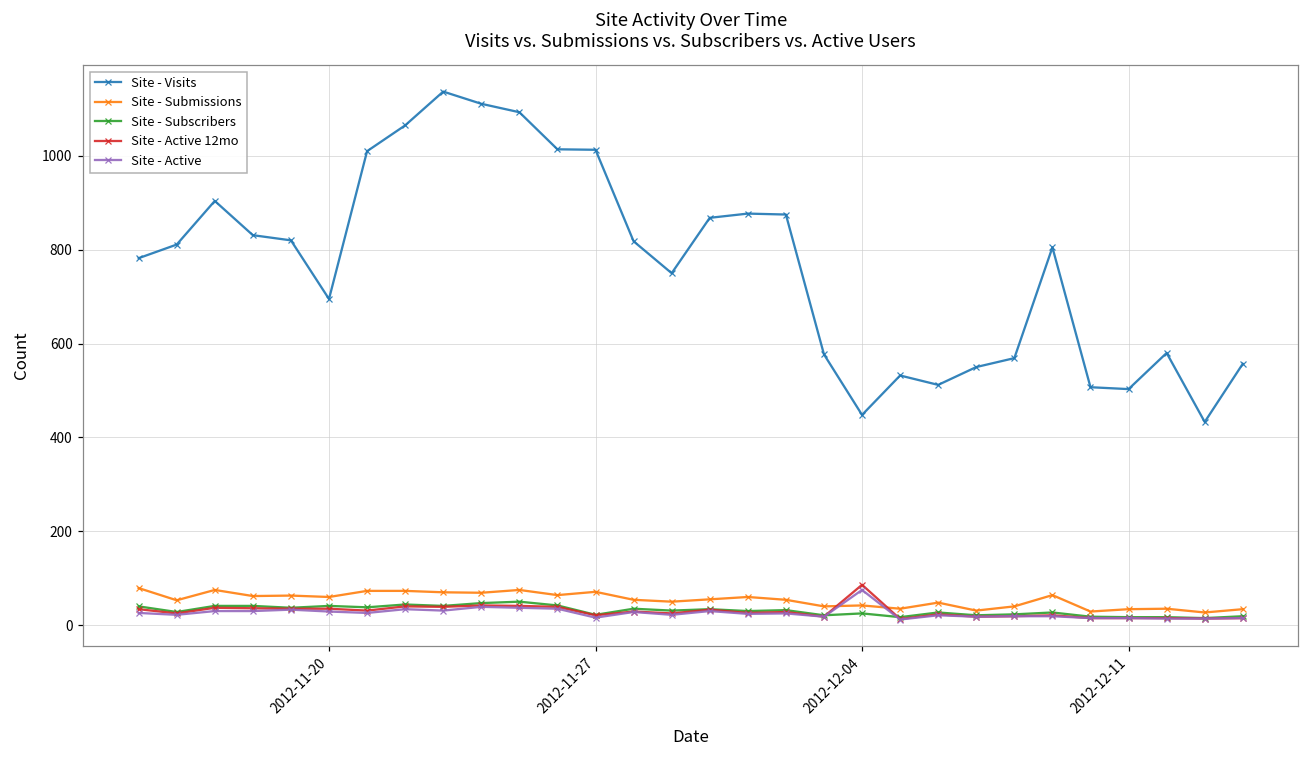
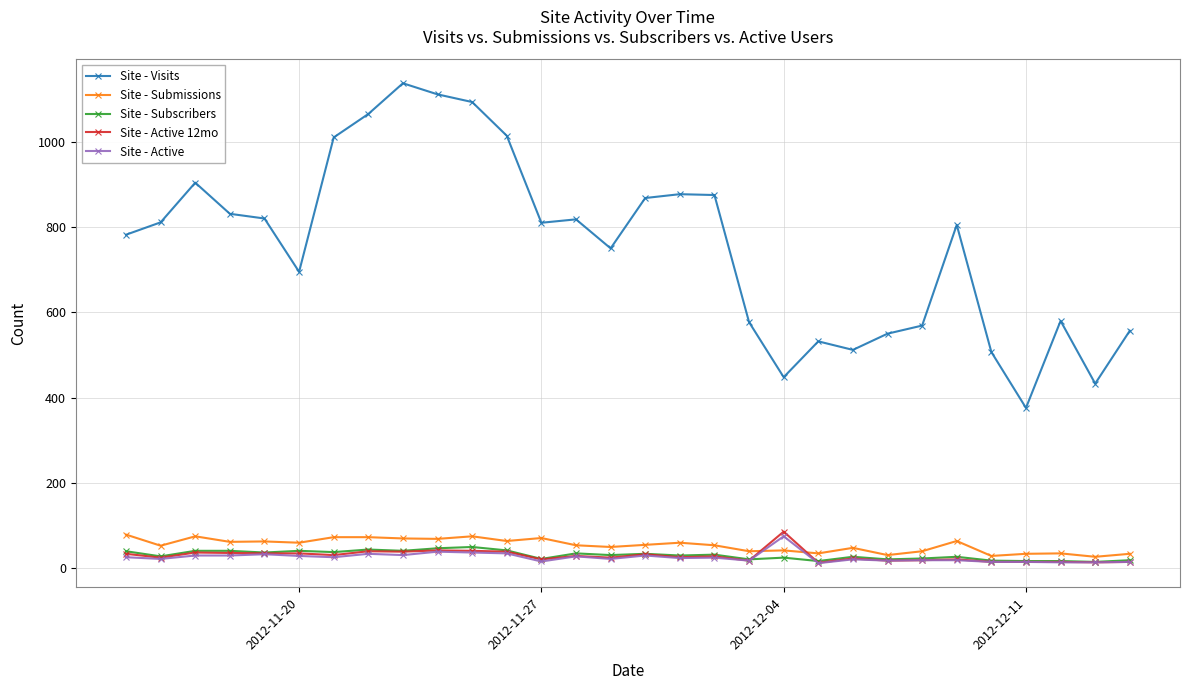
  {
    "Site - Visits": {
      "2012-11-20": 700,
-     "2012-11-27": 1010,
+     "2012-11-27": 810,
      "2012-12-04": 450,
-     "2012-12-11": 500
+     "2012-12-11": 380
    },
    "Site - Submissions": {
      "2012-11-20": 60,
      "2012-11-27": 70,
      "2012-12-04": 40,
      "2012-12-11": 30
    },
    "Site - Subscribers": {
      "2012-11-20": 40,
      "2012-12-04": 30
    },
    "Site - Active 12mo": {
      "2012-12-04": 90
    },
    "Site - Active": {
      "2012-12-04": 80
    }
  }
